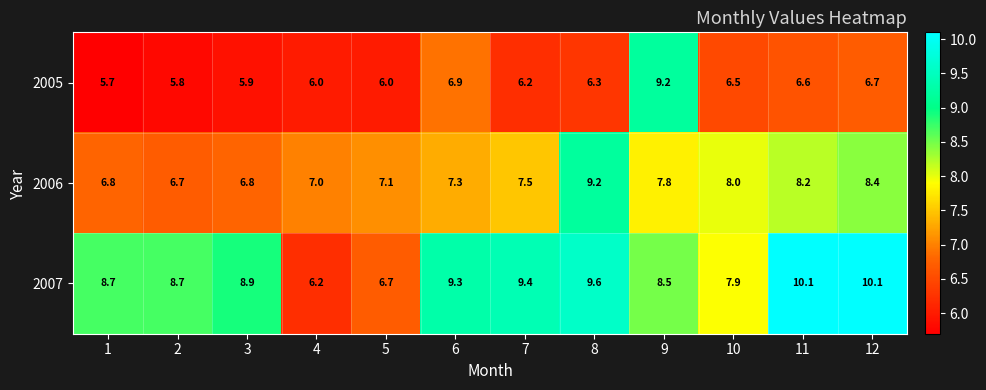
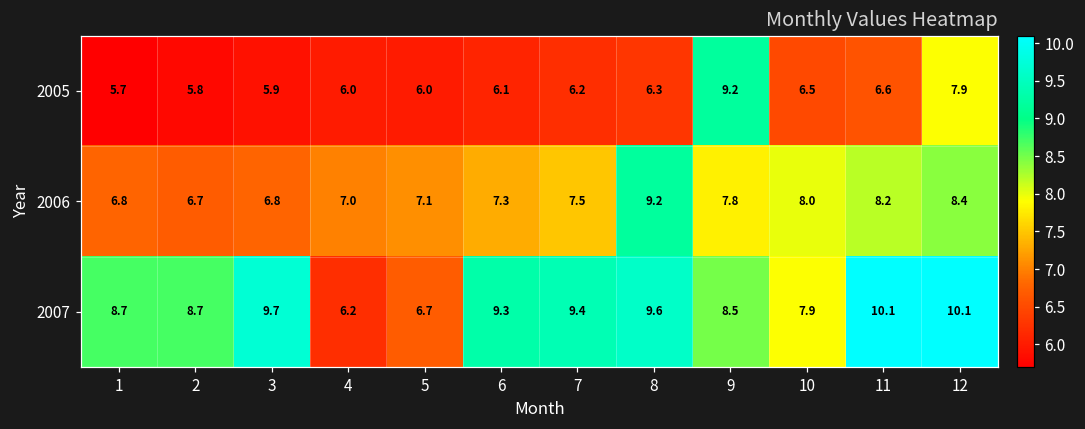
  {
    "2005": {
      "1": 5.7,
      "2": 5.8,
      "3": 5.9,
      "4": 6.0,
      "5": 6.0,
-     "6": 6.9,
+     "6": 6.1,
      "7": 6.2,
      "8": 6.3,
      "9": 9.2,
      "10": 6.5,
      "11": 6.6,
-     "12": 6.7
+     "12": 7.9
    },
    "2006": {
      "1": 6.8,
      "2": 6.7,
      "3": 6.8,
      "4": 7.0,
      "5": 7.1,
      "6": 7.3,
      "7": 7.5,
      "8": 9.2,
      "9": 7.8,
      "10": 8.0,
      "11": 8.2,
      "12": 8.4
    },
    "2007": {
      "1": 8.7,
      "2": 8.7,
-     "3": 8.9,
+     "3": 9.7,
      "4": 6.2,
      "5": 6.7,
      "6": 9.3,
      "7": 9.4,
      "8": 9.6,
      "9": 8.5,
      "10": 7.9,
      "11": 10.1,
      "12": 10.1
    }
  }
